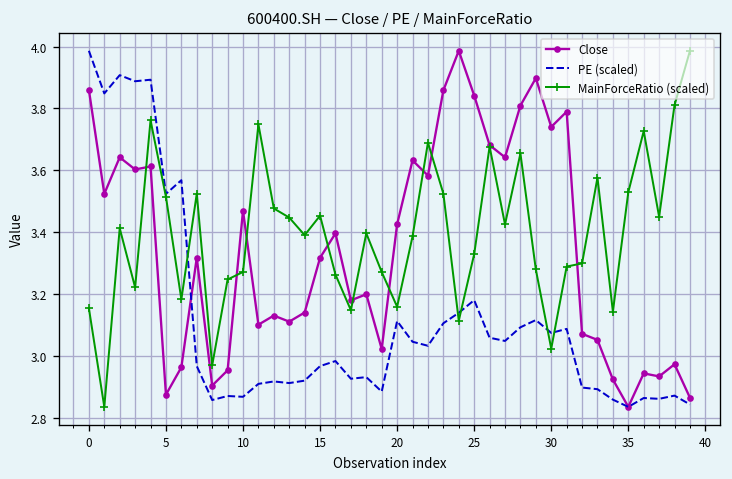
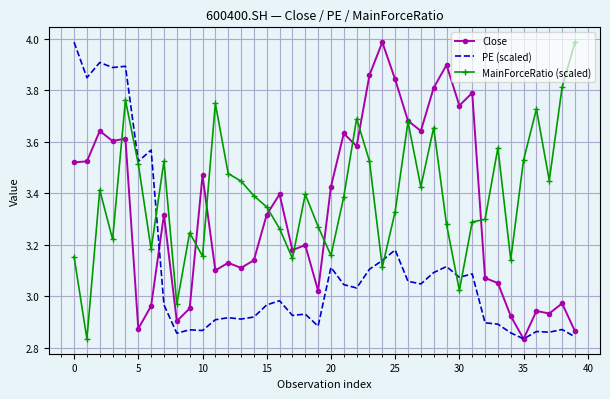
  {
    "Close": {
-     "0": 3.86,
+     "0": 3.52,
      "5": 2.87,
      "10": 3.47,
      "15": 3.32,
      "20": 3.43,
      "25": 3.84,
      "30": 3.74
    },
    "PE (scaled)": {
      "0": 3.99,
      "10": 2.87,
      "15": 2.97,
      "20": 3.11,
      "25": 3.18,
      "30": 3.07
    },
    "MainForceRatio (scaled)": {
      "0": 3.15,
-     "10": 3.27,
-     "15": 3.45,
+     "10": 3.16,
+     "15": 3.35,
      "20": 3.16,
      "25": 3.33,
      "30": 3.02,
      "35": 3.53
    }
  }
